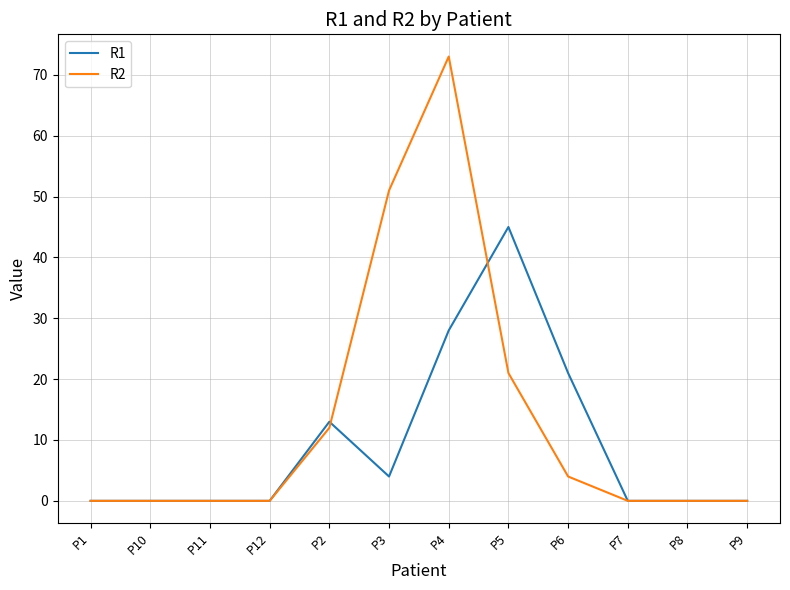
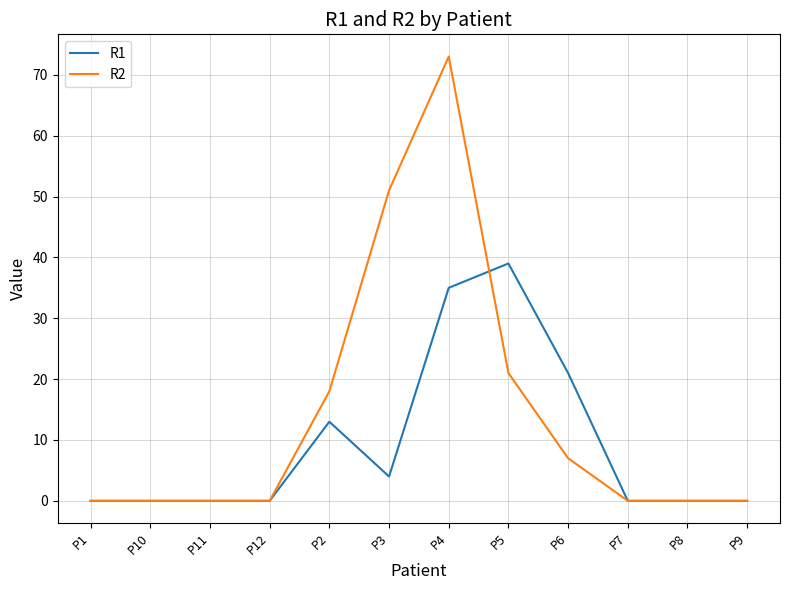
  {
    "R1": {
      "P2": 13,
      "P3": 4,
-     "P4": 28,
-     "P5": 45,
+     "P4": 35,
+     "P5": 39,
      "P6": 21
    },
    "R2": {
-     "P2": 12,
+     "P2": 18,
      "P3": 51,
      "P4": 73,
      "P5": 21,
-     "P6": 4
+     "P6": 7
    }
  }
